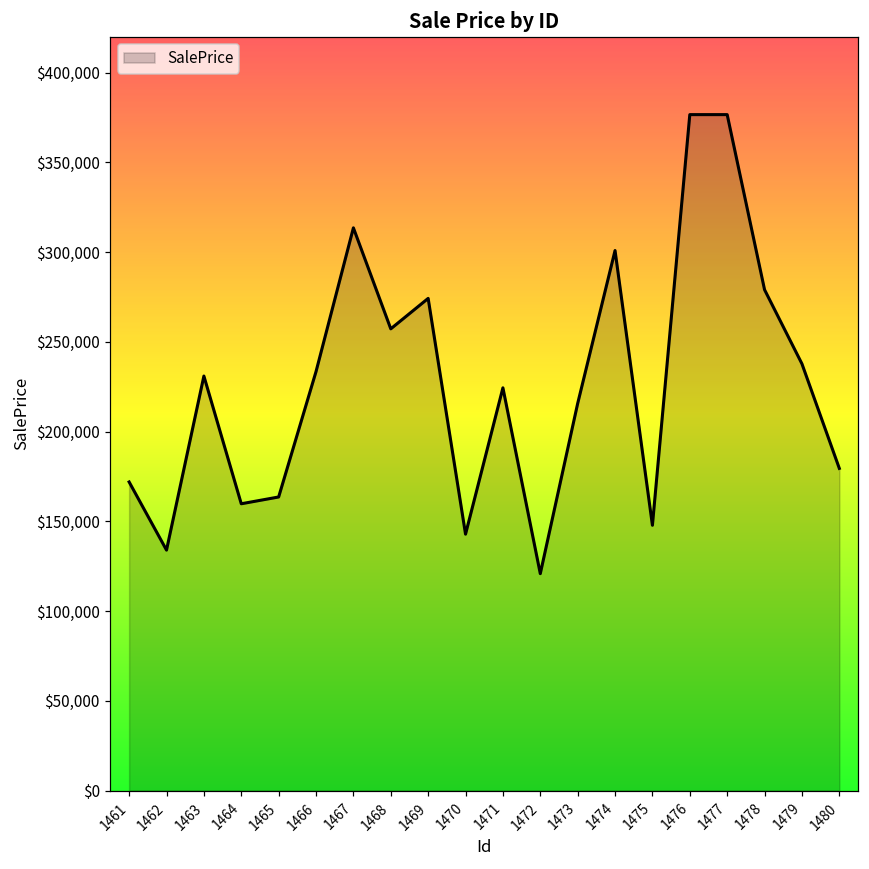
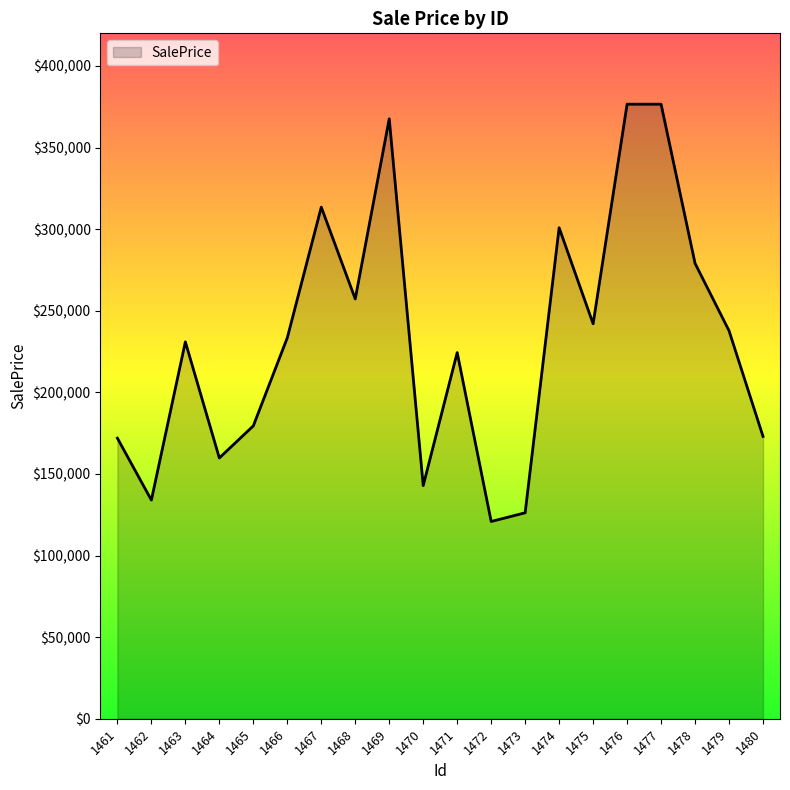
  {
    "1461": "$172,000",
    "1462": "$134,000",
    "1463": "$231,000",
    "1464": "$160,000",
-   "1465": "$164,000",
+   "1465": "$179,000",
    "1466": "$233,000",
    "1467": "$313,000",
    "1468": "$257,000",
-   "1469": "$274,000",
+   "1469": "$368,000",
    "1470": "$143,000",
    "1471": "$224,000",
    "1472": "$121,000",
-   "1473": "$216,000",
+   "1473": "$126,000",
    "1474": "$301,000",
-   "1475": "$148,000",
+   "1475": "$242,000",
    "1476": "$377,000",
    "1477": "$377,000",
    "1478": "$279,000",
    "1479": "$238,000",
-   "1480": "$180,000"
+   "1480": "$173,000"
  }
